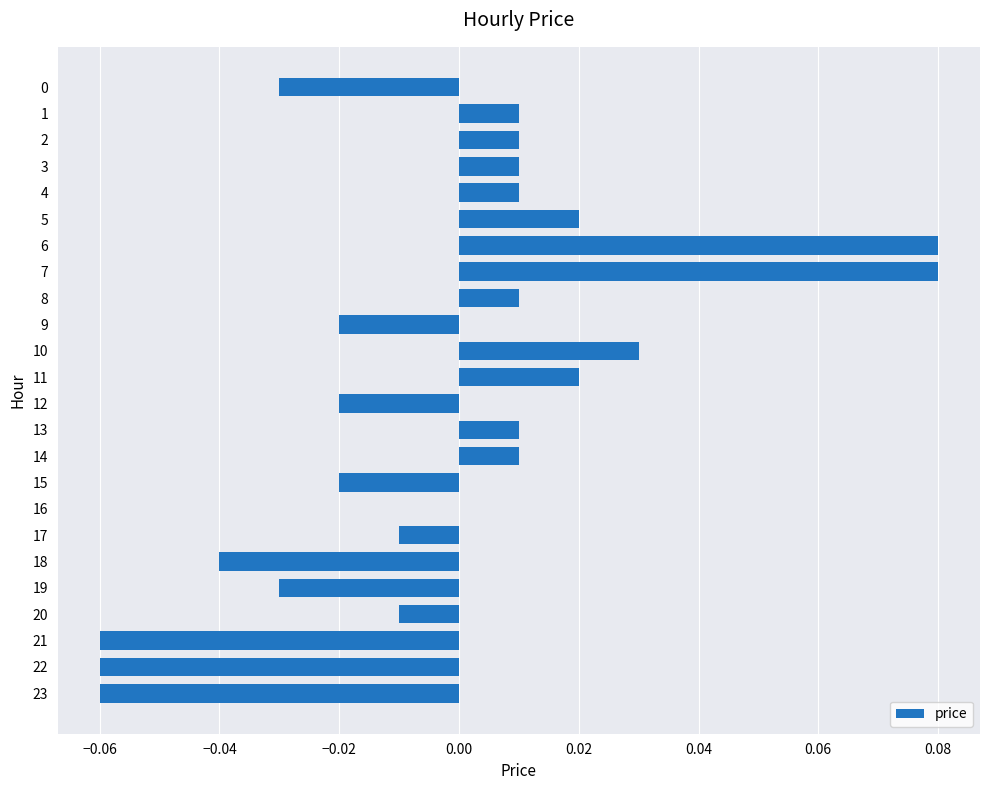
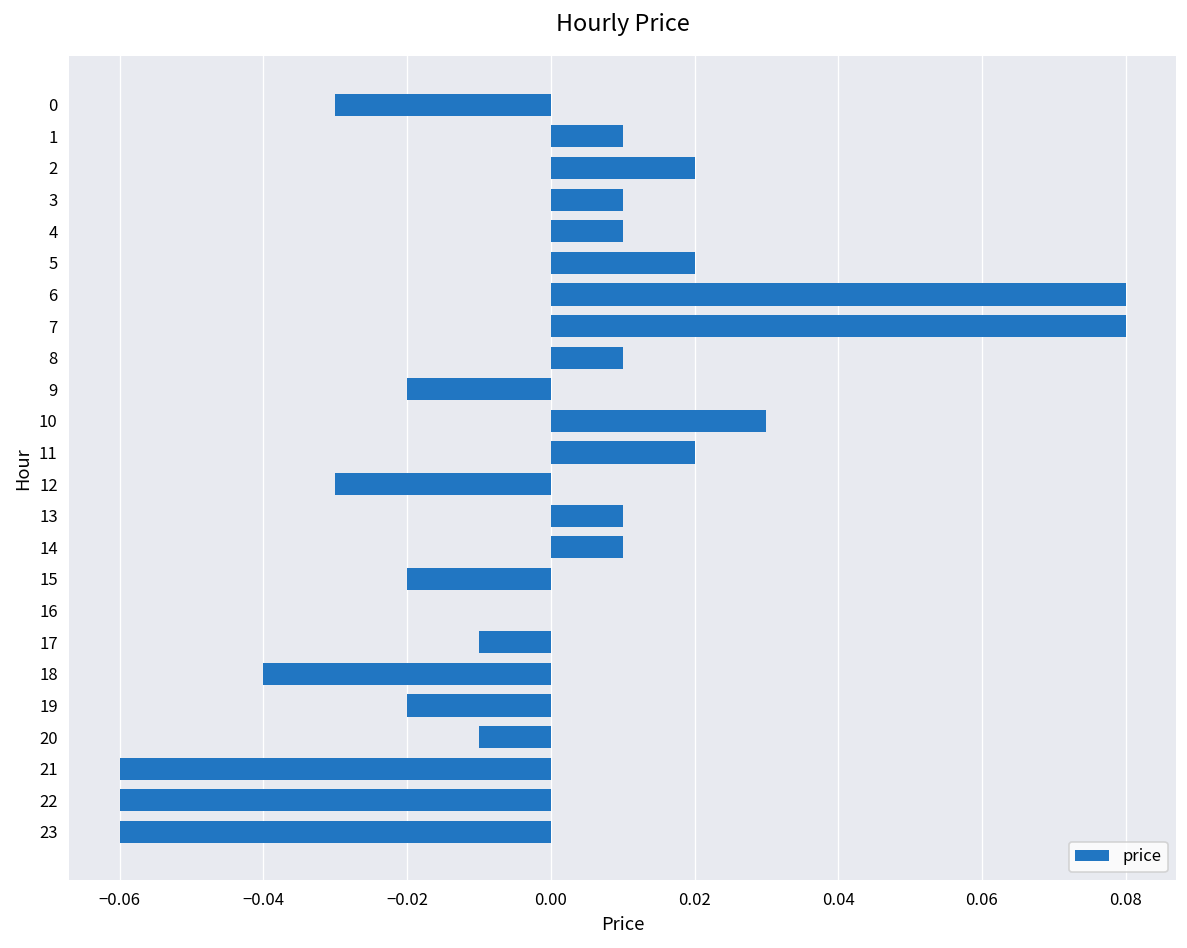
  {
    "0": -0.03,
    "1": 0.01,
-   "2": 0.01,
+   "2": 0.02,
    "3": 0.01,
    "4": 0.01,
    "5": 0.02,
    "6": 0.08,
    "7": 0.08,
    "8": 0.01,
    "9": -0.02,
    "10": 0.03,
    "11": 0.02,
-   "12": -0.02,
+   "12": -0.03,
    "13": 0.01,
    "14": 0.01,
    "15": -0.02,
    "16": 0.00,
    "17": -0.01,
    "18": -0.04,
-   "19": -0.03,
+   "19": -0.02,
    "20": -0.01,
    "21": -0.06,
    "22": -0.06,
    "23": -0.06
  }
